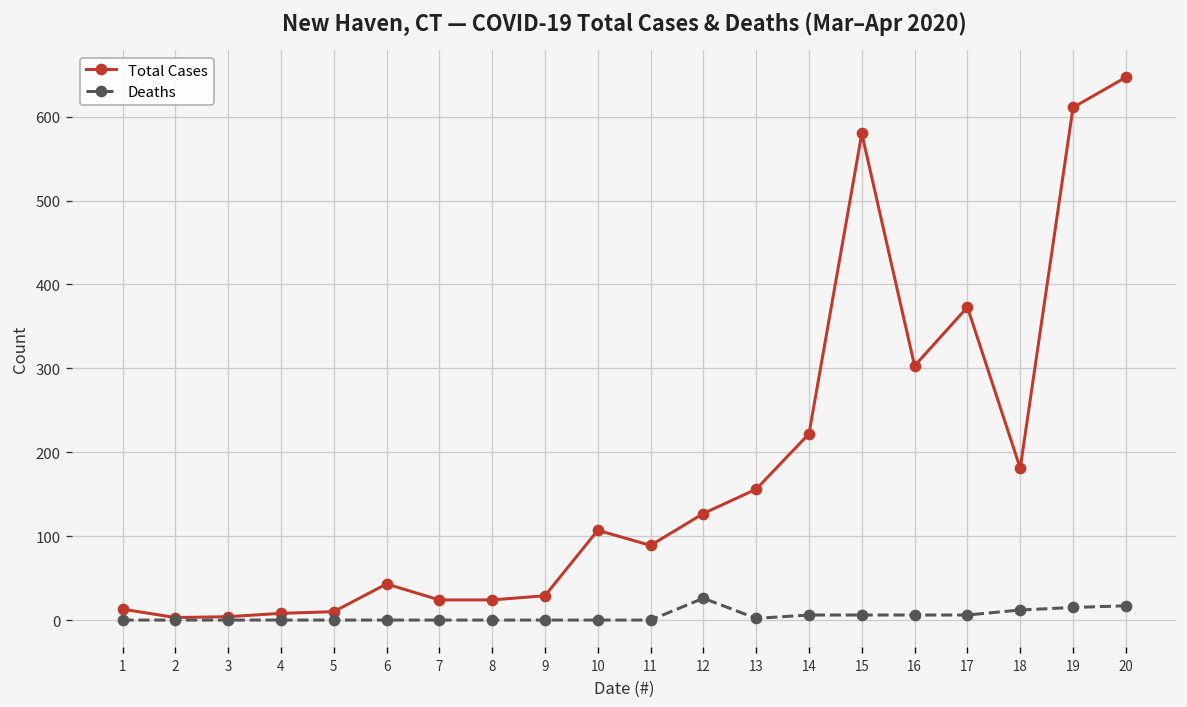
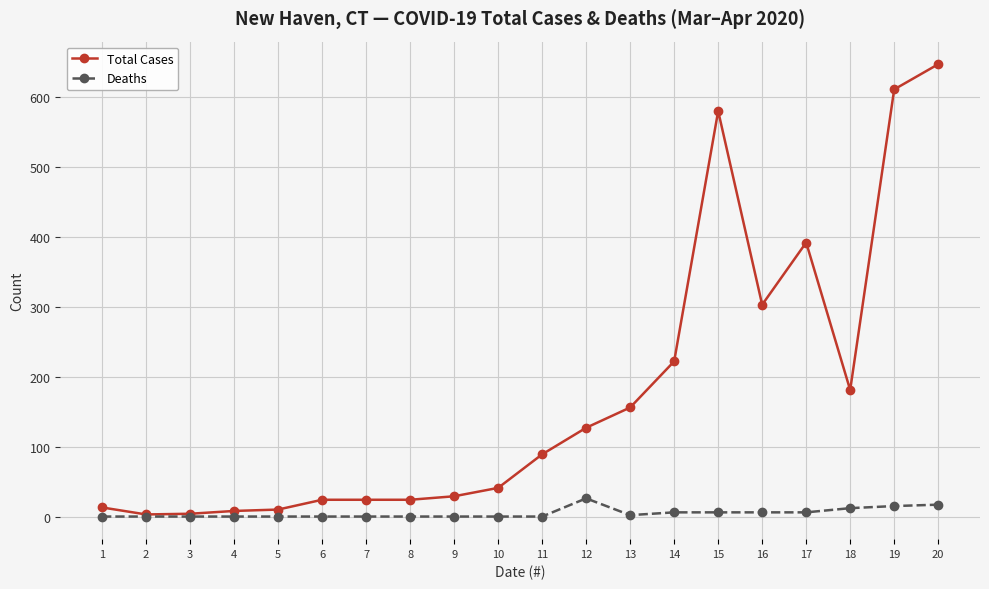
  {
    "Total Cases": {
      "1": 10,
      "3": 0,
      "4": 10,
      "5": 10,
-     "6": 40,
+     "6": 20,
      "7": 20,
      "8": 20,
      "9": 30,
-     "10": 110,
+     "10": 40,
      "11": 90,
      "12": 130,
      "13": 160,
      "14": 220,
      "15": 580,
      "16": 300,
-     "17": 370,
+     "17": 390,
      "18": 180,
      "19": 610,
      "20": 650
    },
    "Deaths": {
      "1": 0,
      "3": 0,
      "4": 0,
      "5": 0,
      "6": 0,
      "7": 0,
      "8": 0,
      "9": 0,
      "10": 0,
      "11": 0,
      "12": 30,
      "13": 0,
      "14": 10,
      "15": 10,
      "16": 10,
      "17": 10,
      "18": 10,
      "19": 20,
      "20": 20
    }
  }
